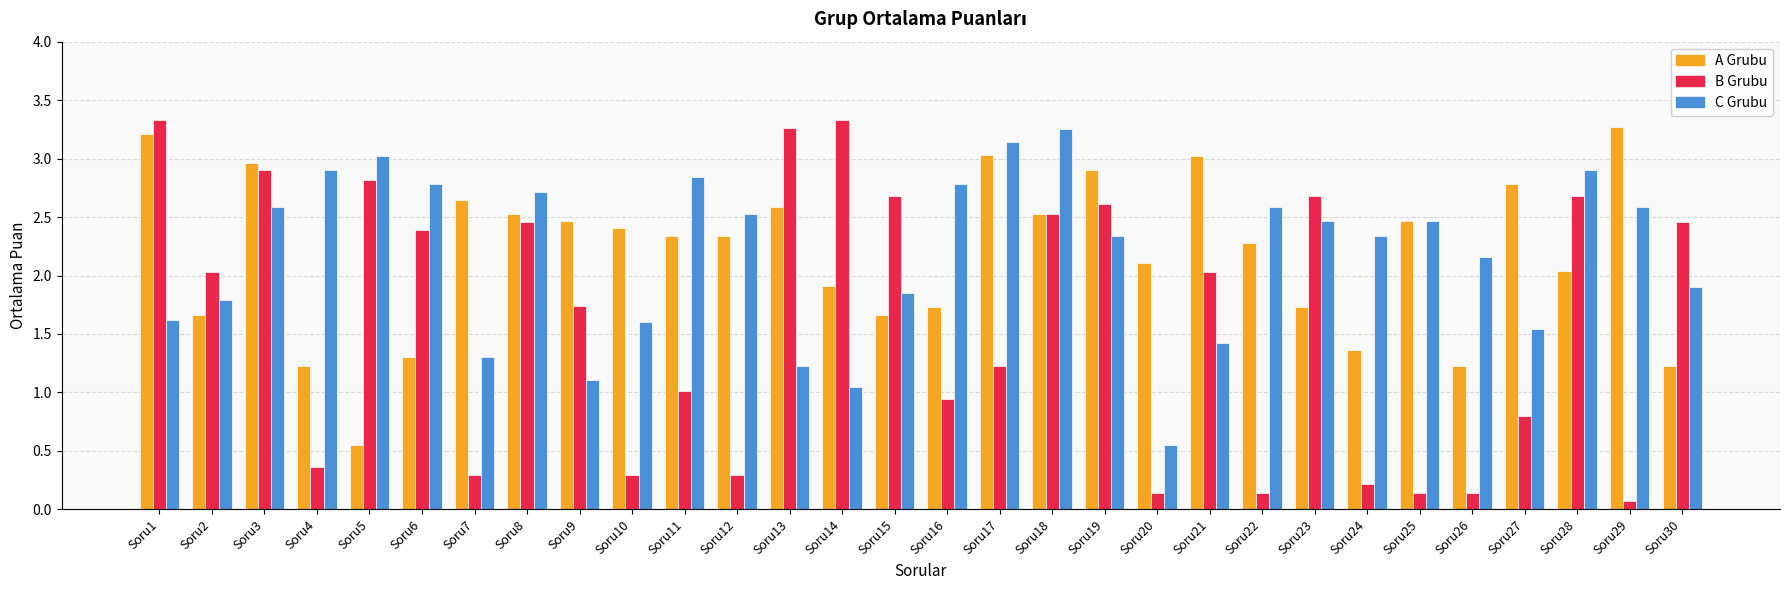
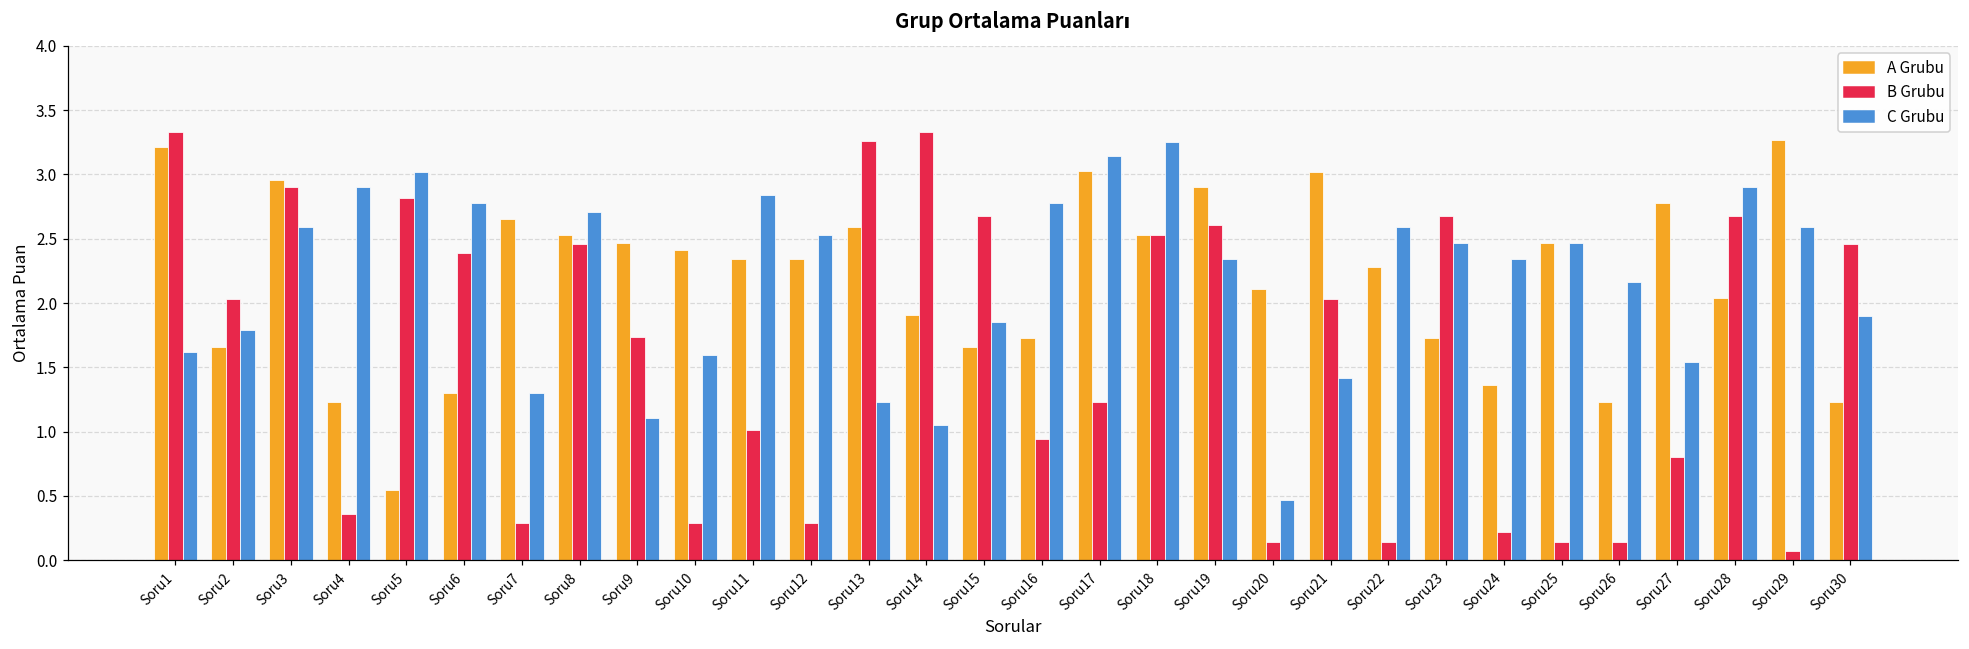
  {
    "A Grubu": {
      "Soru1": 3.21,
      "Soru2": 1.66,
      "Soru3": 2.96,
      "Soru4": 1.23,
      "Soru5": 0.55,
      "Soru6": 1.30,
      "Soru7": 2.65,
      "Soru8": 2.53,
      "Soru9": 2.47,
      "Soru10": 2.41,
      "Soru11": 2.34,
      "Soru12": 2.34,
      "Soru13": 2.59,
      "Soru14": 1.91,
      "Soru15": 1.66,
      "Soru16": 1.73,
      "Soru17": 3.03,
      "Soru18": 2.53,
      "Soru19": 2.90,
      "Soru20": 2.11,
      "Soru21": 3.02,
      "Soru22": 2.28,
      "Soru23": 1.73,
      "Soru24": 1.36,
      "Soru25": 2.47,
      "Soru26": 1.23,
      "Soru27": 2.78,
      "Soru28": 2.04,
      "Soru29": 3.27,
      "Soru30": 1.23
    },
    "B Grubu": {
      "Soru1": 3.33,
      "Soru2": 2.03,
      "Soru3": 2.90,
      "Soru4": 0.36,
      "Soru5": 2.82,
      "Soru6": 2.39,
      "Soru7": 0.29,
      "Soru8": 2.46,
      "Soru9": 1.74,
      "Soru10": 0.29,
      "Soru11": 1.01,
      "Soru12": 0.29,
      "Soru13": 3.26,
      "Soru14": 3.33,
      "Soru15": 2.68,
      "Soru16": 0.94,
      "Soru17": 1.23,
      "Soru18": 2.53,
      "Soru19": 2.61,
      "Soru20": 0.14,
      "Soru21": 2.03,
      "Soru22": 0.14,
      "Soru23": 2.68,
      "Soru24": 0.22,
      "Soru25": 0.14,
      "Soru26": 0.14,
      "Soru27": 0.80,
      "Soru28": 2.68,
      "Soru29": 0.07,
      "Soru30": 2.46
    },
    "C Grubu": {
      "Soru1": 1.62,
      "Soru2": 1.79,
      "Soru3": 2.59,
      "Soru4": 2.90,
      "Soru5": 3.02,
      "Soru6": 2.78,
      "Soru7": 1.30,
      "Soru8": 2.71,
      "Soru9": 1.11,
      "Soru10": 1.60,
      "Soru11": 2.84,
      "Soru12": 2.53,
      "Soru13": 1.23,
      "Soru14": 1.05,
      "Soru15": 1.85,
      "Soru16": 2.78,
      "Soru17": 3.14,
      "Soru18": 3.25,
      "Soru19": 2.34,
-     "Soru20": 0.55,
+     "Soru20": 0.47,
      "Soru21": 1.42,
      "Soru22": 2.59,
      "Soru23": 2.47,
      "Soru24": 2.34,
      "Soru25": 2.47,
      "Soru26": 2.16,
      "Soru27": 1.54,
      "Soru28": 2.90,
      "Soru29": 2.59,
      "Soru30": 1.90
    }
  }
